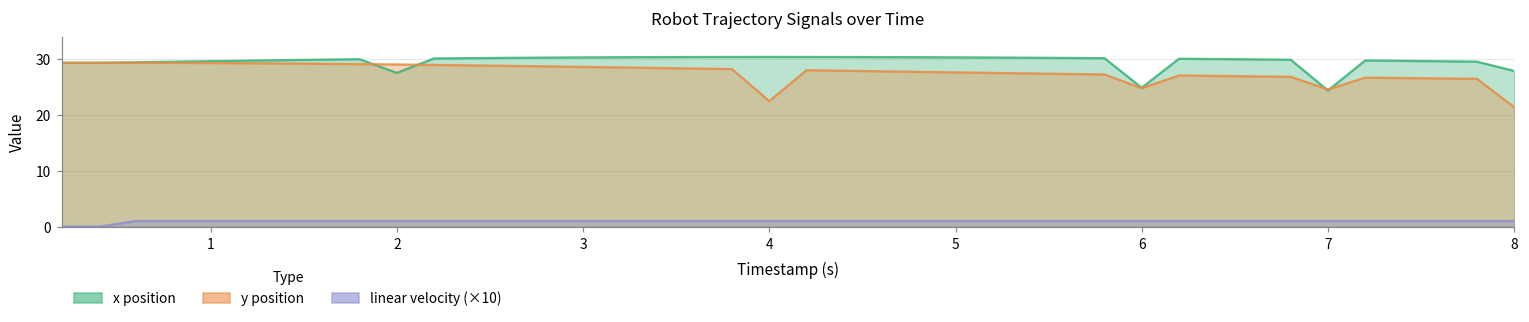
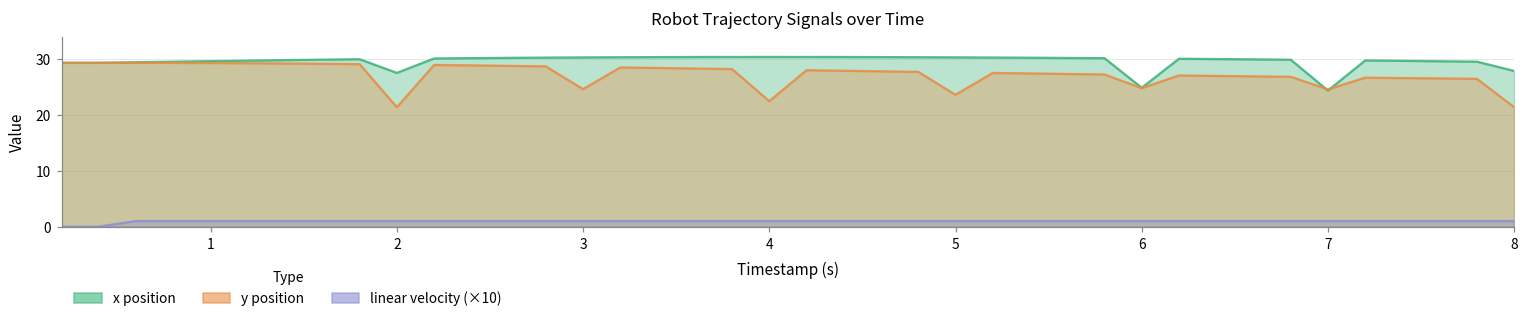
  {
    "x position": {
      "2": 27,
      "3": 30,
      "4": 30,
      "5": 30,
      "8": 28
    },
    "y position": {
-     "2": 29,
-     "3": 29,
+     "2": 21,
+     "3": 25,
      "4": 22,
-     "5": 28,
+     "5": 24,
      "8": 21
    },
    "linear velocity (×10)": {
      "1": 1,
      "2": 1,
      "3": 1,
      "4": 1,
      "5": 1,
      "6": 1,
      "7": 1,
      "8": 1
    }
  }
